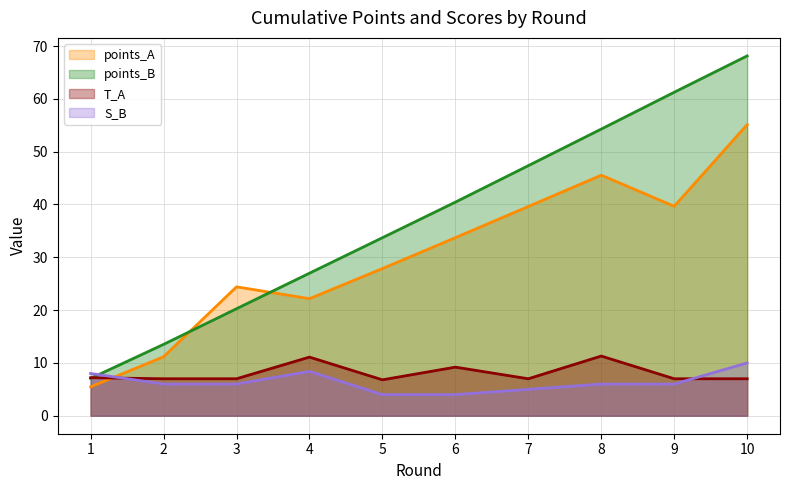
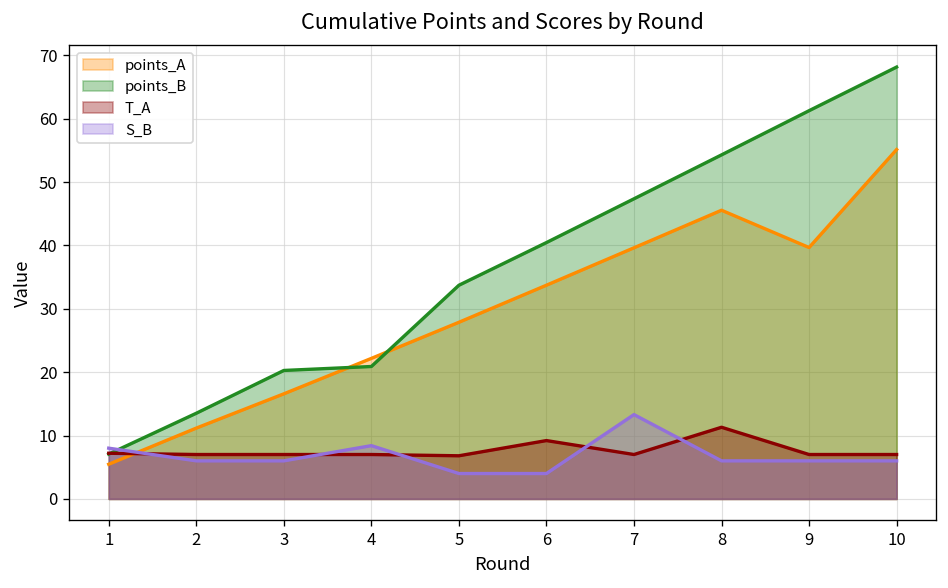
  {
    "points_A": {
      "1": 5,
      "2": 11,
-     "3": 24,
+     "3": 17,
      "4": 22,
      "5": 28,
      "6": 34,
      "7": 40,
      "8": 46,
      "9": 40,
      "10": 55
    },
    "points_B": {
      "2": 14,
      "3": 20,
-     "4": 27,
+     "4": 21,
      "5": 34,
      "6": 40,
      "7": 47,
      "8": 54,
      "9": 61,
      "10": 68
    },
    "T_A": {
      "2": 7,
      "3": 7,
-     "4": 11,
+     "4": 7,
      "5": 7,
      "6": 9,
      "7": 7,
      "8": 11,
      "9": 7,
      "10": 7
    },
    "S_B": {
      "1": 8,
      "2": 6,
      "3": 6,
      "4": 8,
      "5": 4,
      "6": 4,
-     "7": 5,
+     "7": 13,
      "8": 6,
      "9": 6,
-     "10": 10
+     "10": 6
    }
  }
